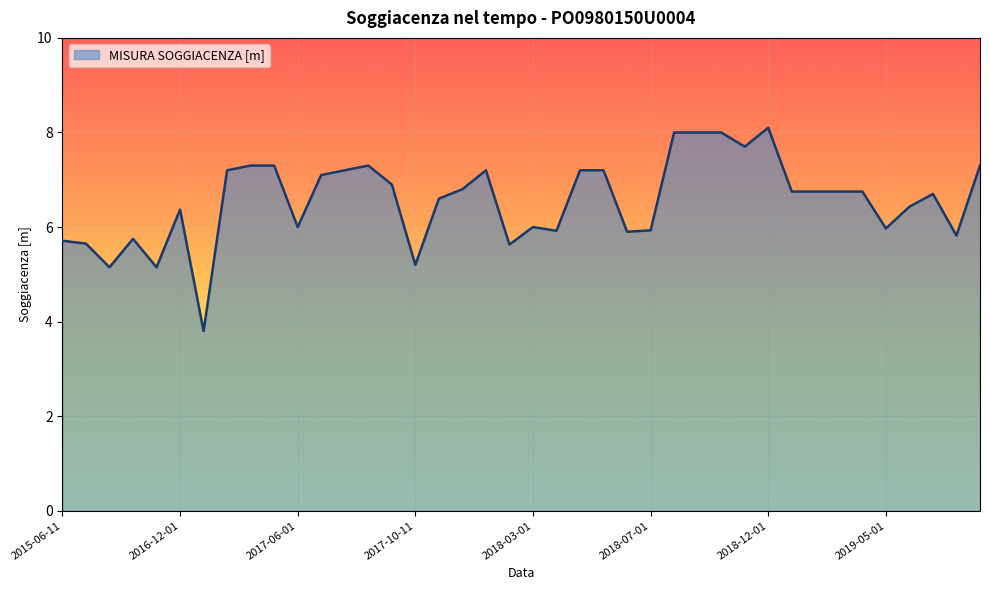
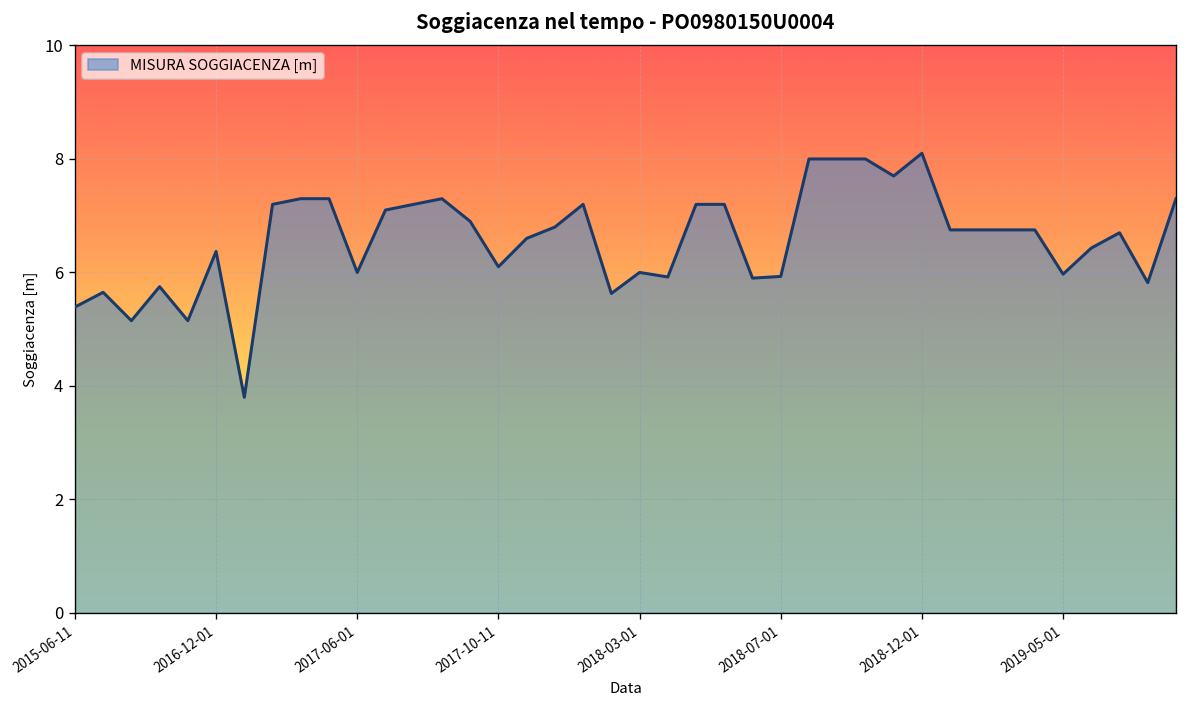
  {
-   "2015-06-11": 5.7,
+   "2015-06-11": 5.4,
    "2016-12-01": 6.4,
    "2017-06-01": 6.0,
-   "2017-10-11": 5.2,
+   "2017-10-11": 6.1,
    "2018-03-01": 6.0,
    "2018-07-01": 5.9,
    "2018-12-01": 8.1,
    "2019-05-01": 6.0
  }
